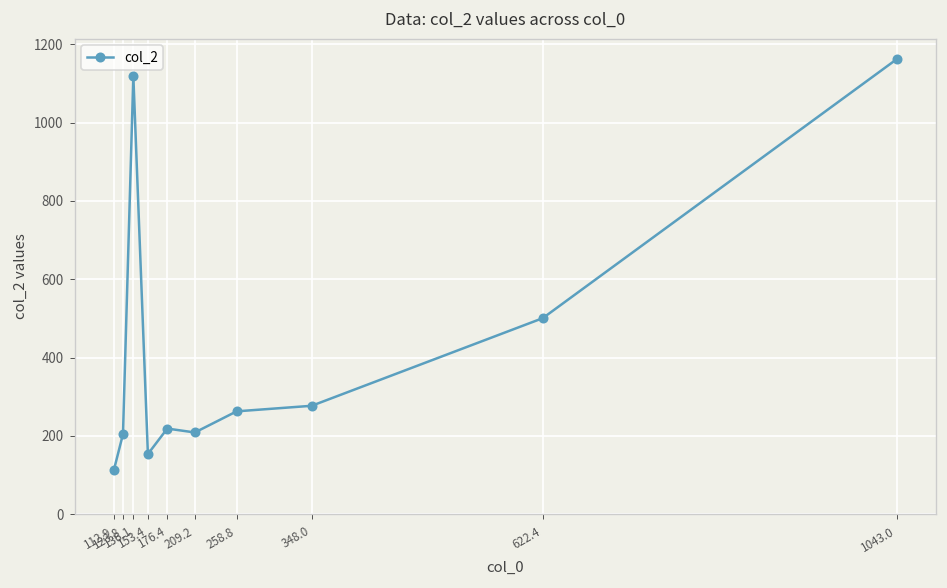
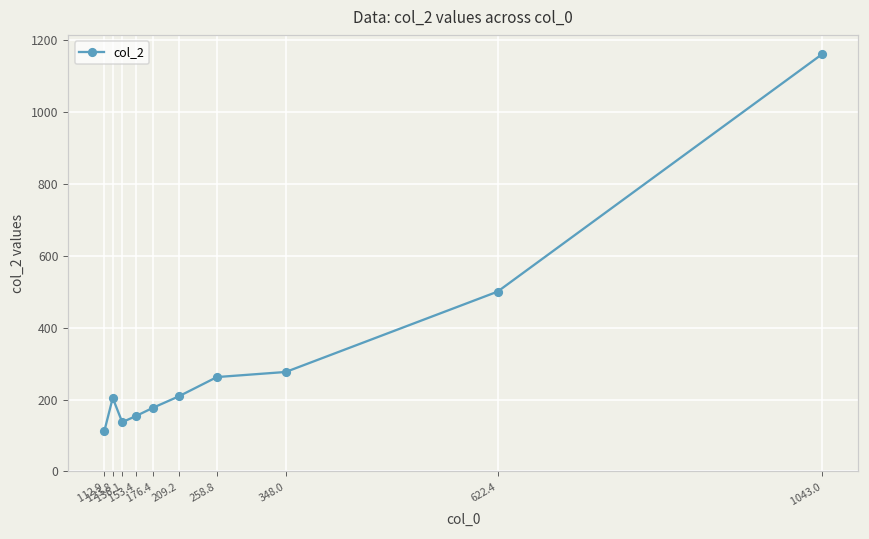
  {
    "112.9": 110,
    "123.8": 200,
-   "136.1": 1120,
+   "136.1": 140,
    "153.4": 150,
-   "176.4": 220,
+   "176.4": 180,
    "209.2": 210,
    "258.8": 260,
    "348.0": 280,
    "622.4": 500,
    "1043.0": 1160
  }
